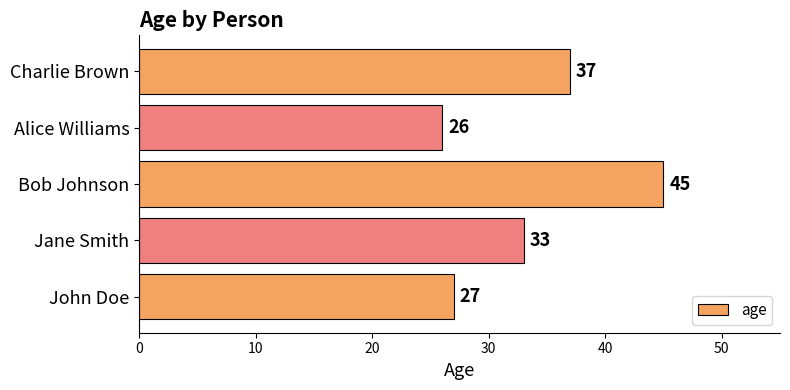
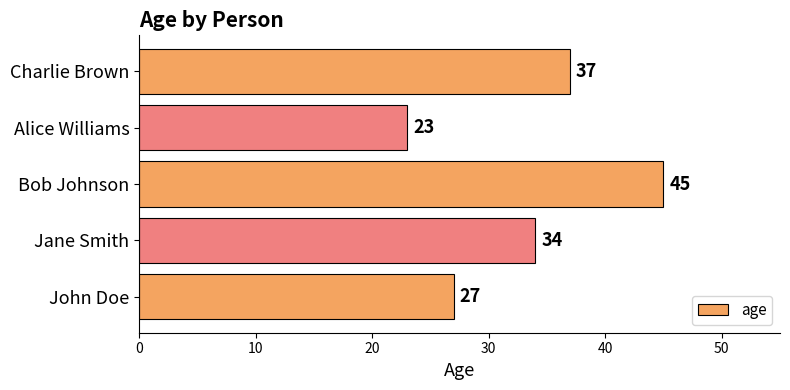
  {
    "Charlie Brown": 37,
-   "Alice Williams": 26,
+   "Alice Williams": 23,
    "Bob Johnson": 45,
-   "Jane Smith": 33,
+   "Jane Smith": 34,
    "John Doe": 27
  }
